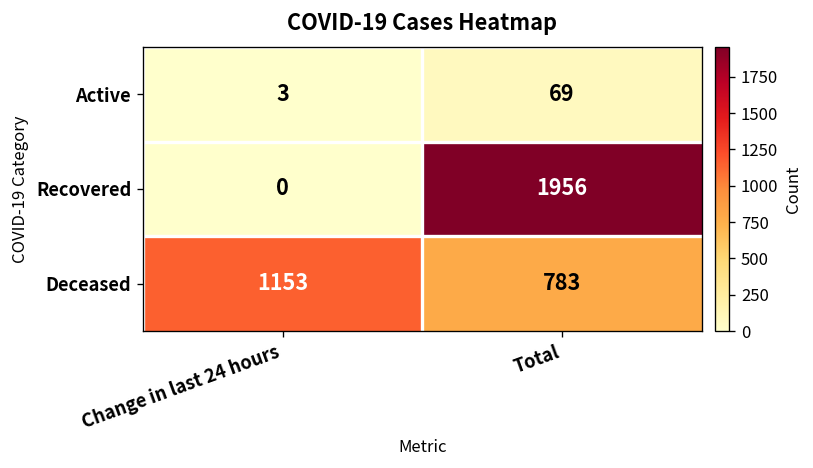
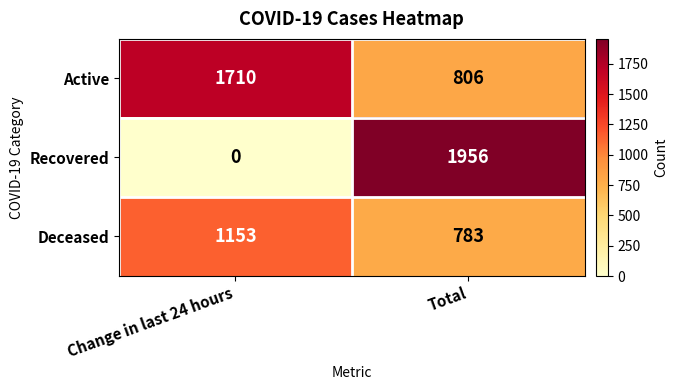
  {
    "Active": {
-     "Change in last 24 hours": 3,
-     "Total": 69
+     "Change in last 24 hours": 1710,
+     "Total": 806
    },
    "Recovered": {
      "Change in last 24 hours": 0,
      "Total": 1956
    },
    "Deceased": {
      "Change in last 24 hours": 1153,
      "Total": 783
    }
  }
